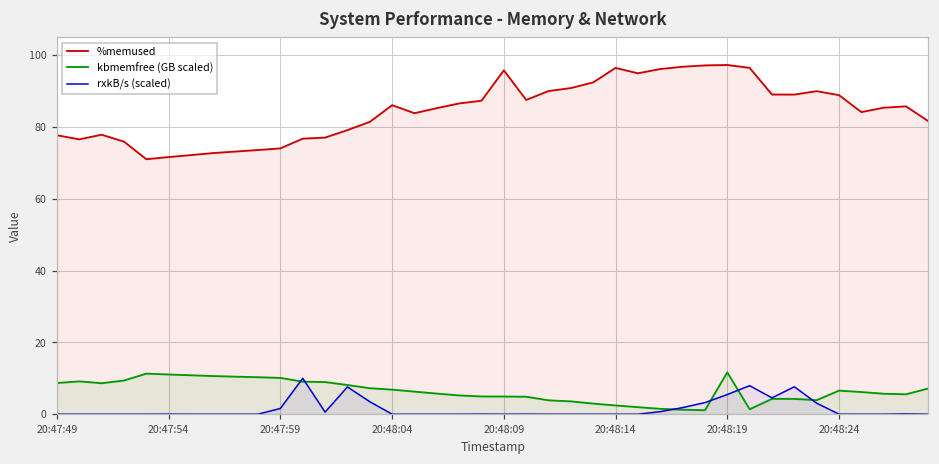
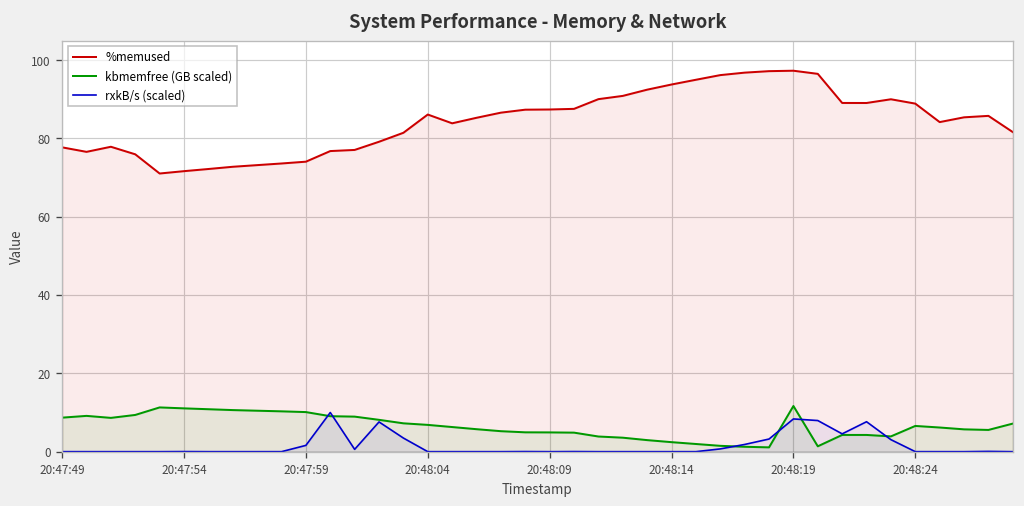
  {
    "%memused": {
      "20:47:49": 78,
      "20:47:54": 72,
      "20:47:59": 74,
      "20:48:04": 86,
-     "20:48:09": 96,
-     "20:48:14": 96,
+     "20:48:09": 87,
+     "20:48:14": 94,
      "20:48:19": 97,
      "20:48:24": 89
    },
    "kbmemfree (GB scaled)": {
      "20:47:49": 9,
      "20:47:54": 11,
      "20:47:59": 10,
      "20:48:04": 7,
      "20:48:09": 5,
      "20:48:14": 2,
      "20:48:19": 12,
      "20:48:24": 7
    },
    "rxkB/s (scaled)": {
      "20:47:49": 0,
      "20:47:54": 0,
      "20:47:59": 2,
      "20:48:04": 0,
      "20:48:09": 0,
      "20:48:14": 0,
-     "20:48:19": 5,
+     "20:48:19": 8,
      "20:48:24": 0
    }
  }
